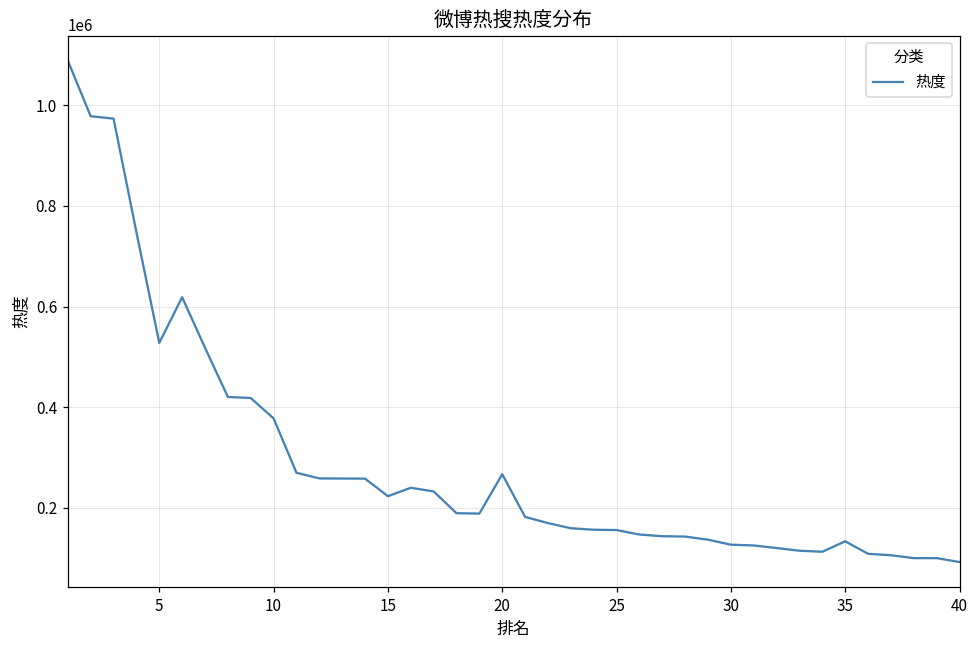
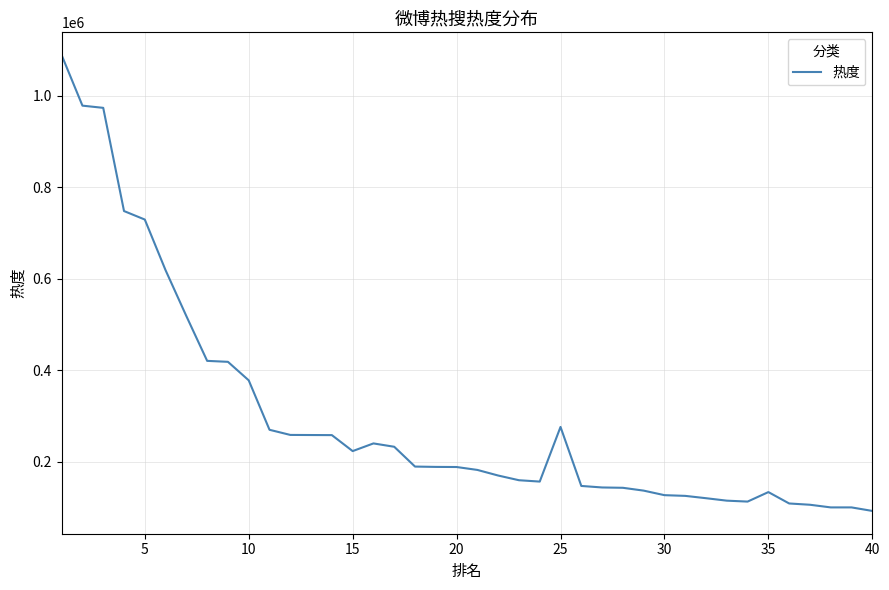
  {
-   "5": 530000,
+   "5": 730000,
    "10": 380000,
    "15": 220000,
-   "20": 270000,
-   "25": 160000,
+   "20": 190000,
+   "25": 280000,
    "30": 130000,
    "35": 130000,
    "40": 90000
  }
